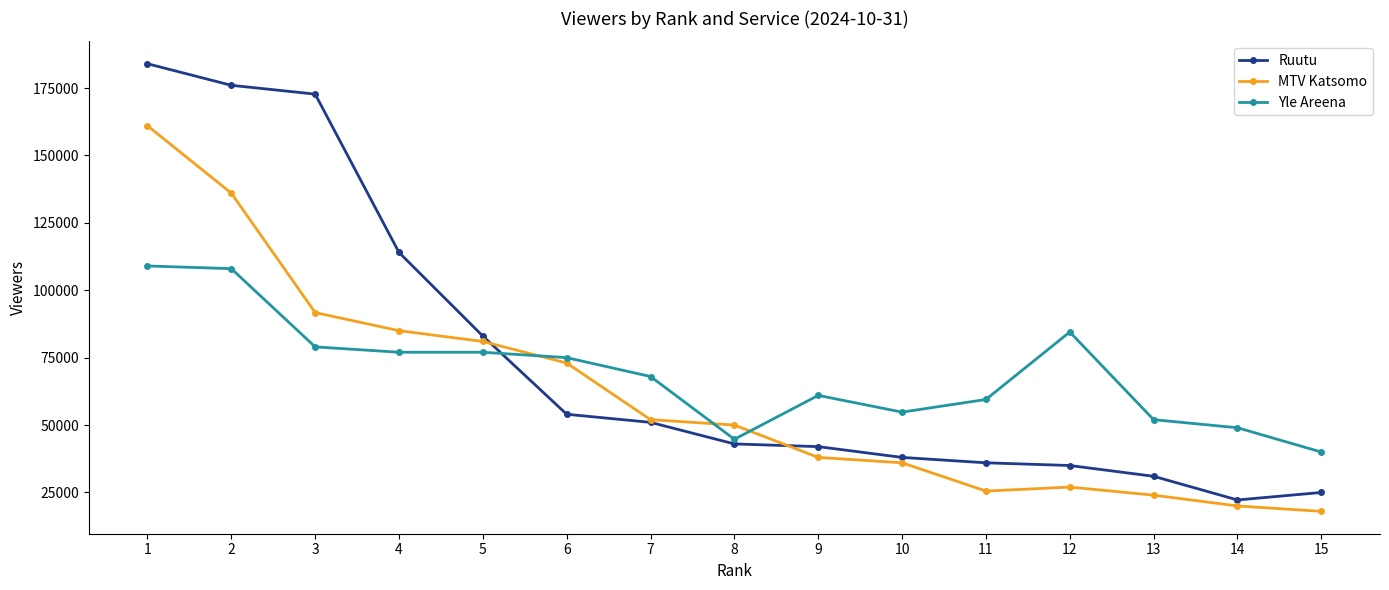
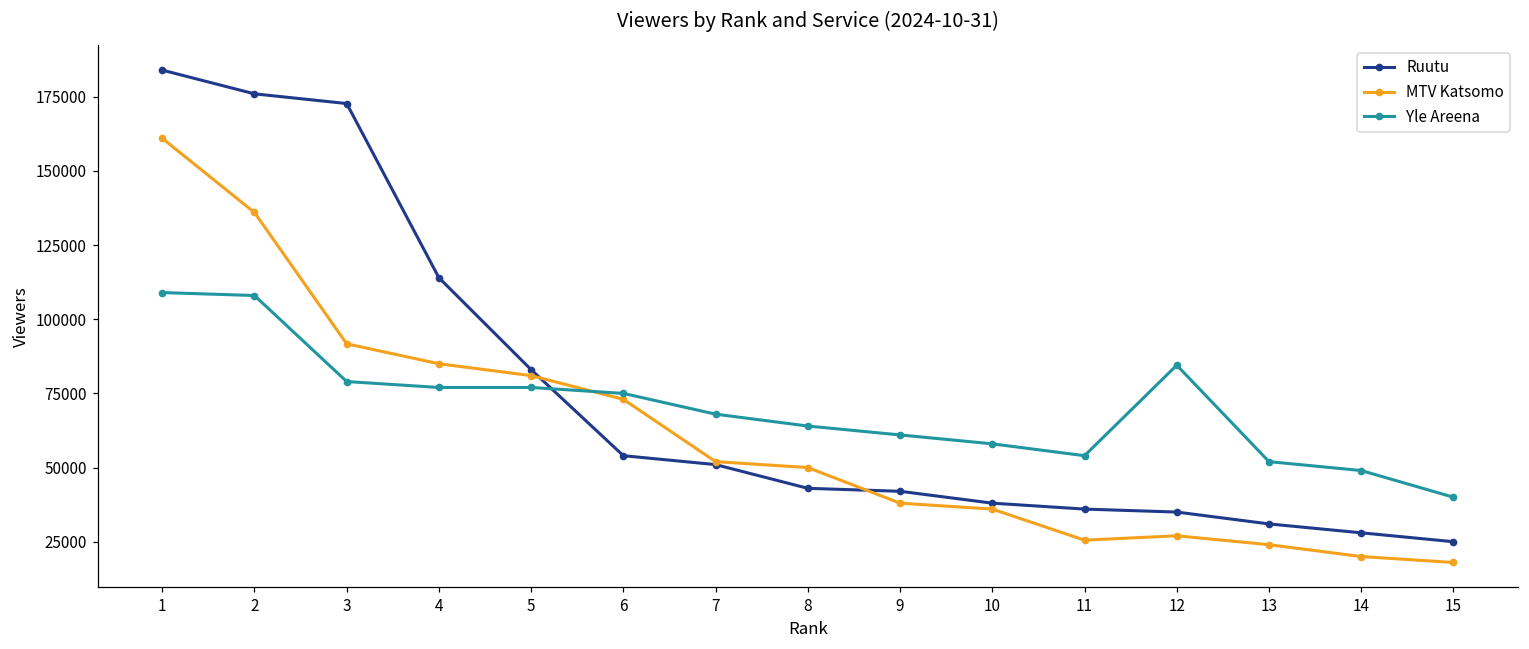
  {
    "Ruutu": {
      "1": 184000,
      "2": 176000,
      "3": 173000,
      "4": 114000,
      "5": 83000,
      "6": 54000,
      "7": 51000,
      "8": 43000,
      "9": 42000,
      "10": 38000,
      "11": 36000,
      "12": 35000,
      "13": 31000,
-     "14": 22000,
+     "14": 28000,
      "15": 25000
    },
    "MTV Katsomo": {
      "1": 161000,
      "2": 136000,
      "3": 92000,
      "4": 85000,
      "5": 81000,
      "6": 73000,
      "7": 52000,
      "8": 50000,
      "9": 38000,
      "10": 36000,
      "11": 26000,
      "12": 27000,
      "13": 24000,
      "14": 20000,
      "15": 18000
    },
    "Yle Areena": {
      "1": 109000,
      "2": 108000,
      "3": 79000,
      "4": 77000,
      "5": 77000,
      "6": 75000,
      "7": 68000,
-     "8": 45000,
+     "8": 64000,
      "9": 61000,
-     "10": 55000,
-     "11": 59000,
+     "10": 58000,
+     "11": 54000,
      "12": 85000,
      "13": 52000,
      "14": 49000,
      "15": 40000
    }
  }
